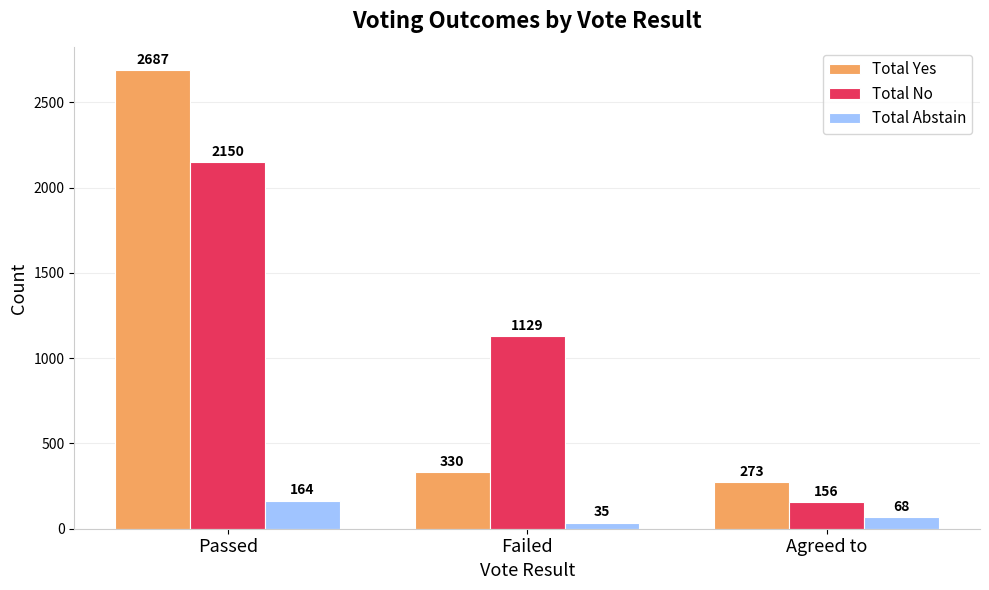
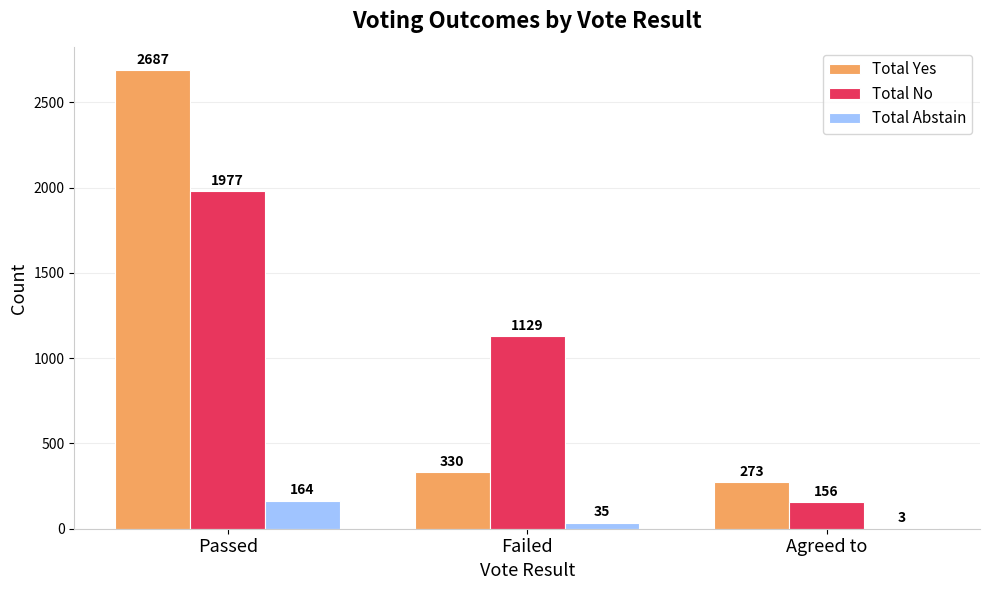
  {
    "Total Yes": {
      "Passed": 2687,
      "Failed": 330,
      "Agreed to": 273
    },
    "Total No": {
-     "Passed": 2150,
+     "Passed": 1977,
      "Failed": 1129,
      "Agreed to": 156
    },
    "Total Abstain": {
      "Passed": 164,
      "Failed": 35,
-     "Agreed to": 68
+     "Agreed to": 3
    }
  }
